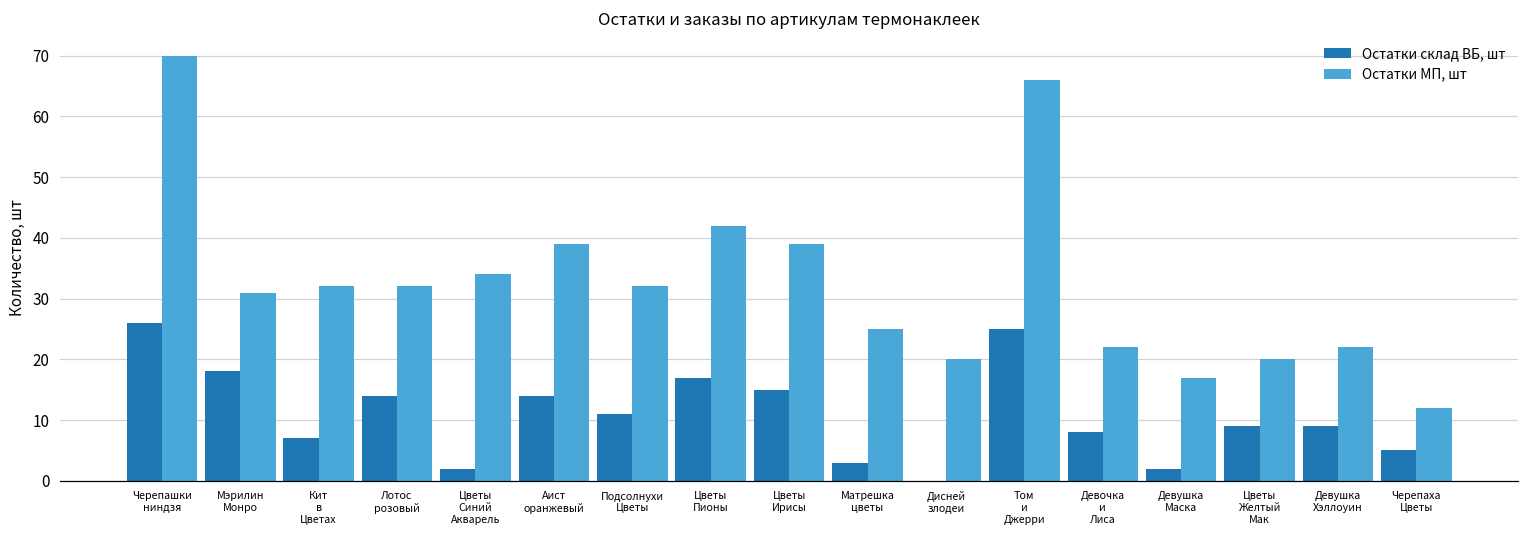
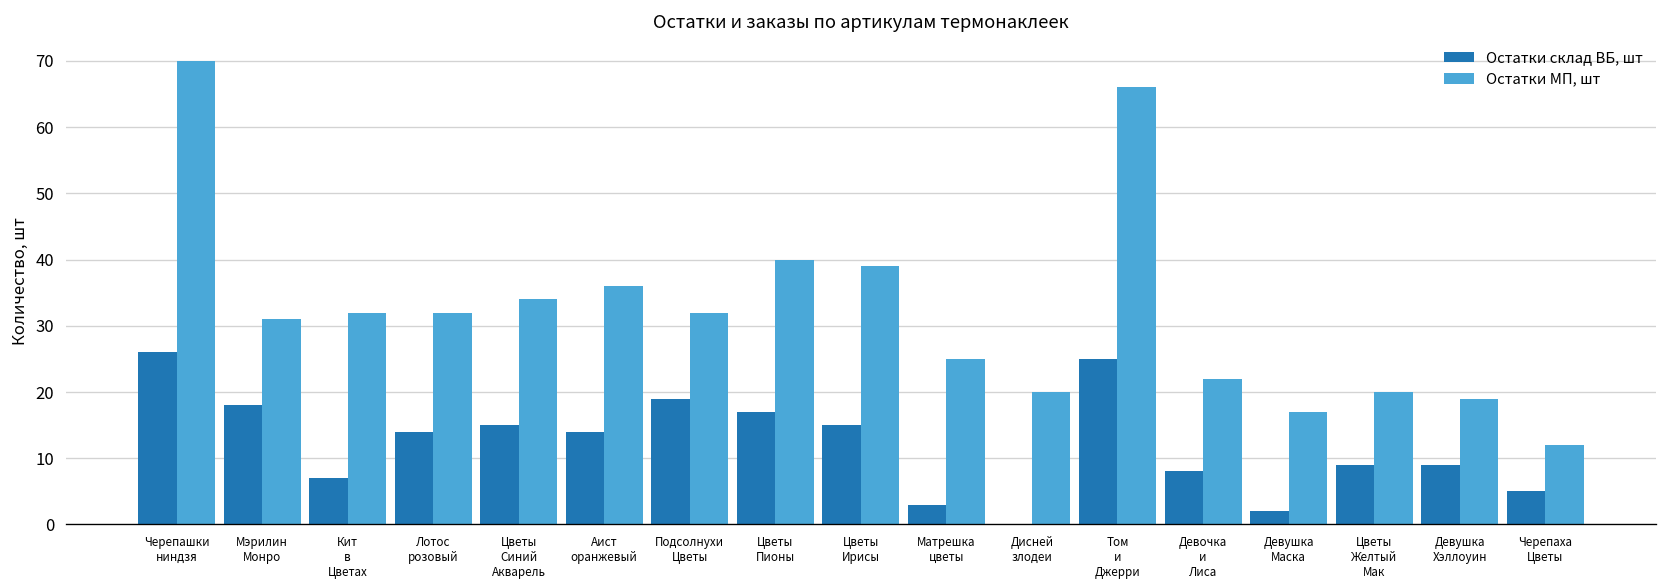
  {
    "Остатки склад ВБ, шт": {
      "Черепашки ниндзя": 26,
      "Мэрилин Монро": 18,
      "Кит в Цветах": 7,
      "Лотос розовый": 14,
-     "Цветы Синий Акварель": 2,
+     "Цветы Синий Акварель": 15,
      "Аист оранжевый": 14,
-     "Подсолнухи Цветы": 11,
+     "Подсолнухи Цветы": 19,
      "Цветы Пионы": 17,
      "Цветы Ирисы": 15,
      "Матрешка цветы": 3,
      "Дисней злодеи": 0,
      "Том и Джерри": 25,
      "Девочка и Лиса": 8,
      "Девушка Маска": 2,
      "Цветы Желтый Мак": 9,
      "Девушка Хэллоуин": 9,
      "Черепаха Цветы": 5
    },
    "Остатки МП, шт": {
      "Черепашки ниндзя": 70,
      "Мэрилин Монро": 31,
      "Кит в Цветах": 32,
      "Лотос розовый": 32,
      "Цветы Синий Акварель": 34,
-     "Аист оранжевый": 39,
+     "Аист оранжевый": 36,
      "Подсолнухи Цветы": 32,
-     "Цветы Пионы": 42,
+     "Цветы Пионы": 40,
      "Цветы Ирисы": 39,
      "Матрешка цветы": 25,
      "Дисней злодеи": 20,
      "Том и Джерри": 66,
      "Девочка и Лиса": 22,
      "Девушка Маска": 17,
      "Цветы Желтый Мак": 20,
-     "Девушка Хэллоуин": 22,
+     "Девушка Хэллоуин": 19,
      "Черепаха Цветы": 12
    }
  }
